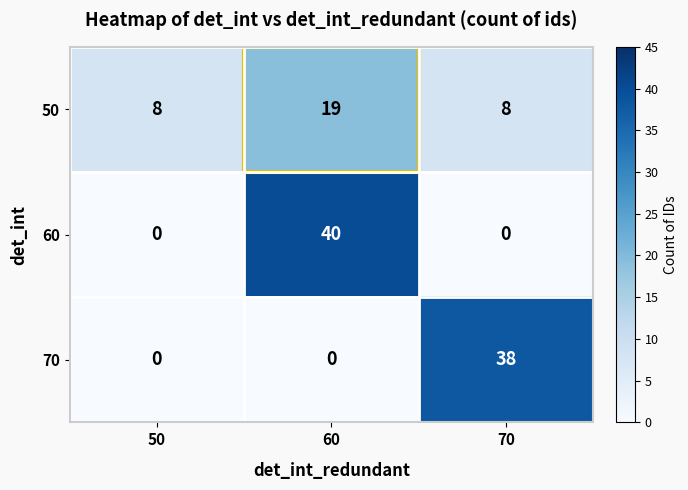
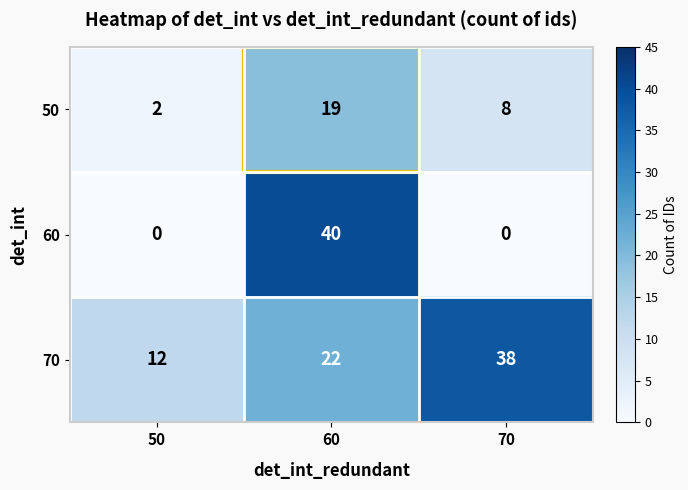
  {
    "50": {
-     "50": 8,
+     "50": 2,
      "60": 19,
      "70": 8
    },
    "60": {
      "50": 0,
      "60": 40,
      "70": 0
    },
    "70": {
-     "50": 0,
-     "60": 0,
+     "50": 12,
+     "60": 22,
      "70": 38
    }
  }
